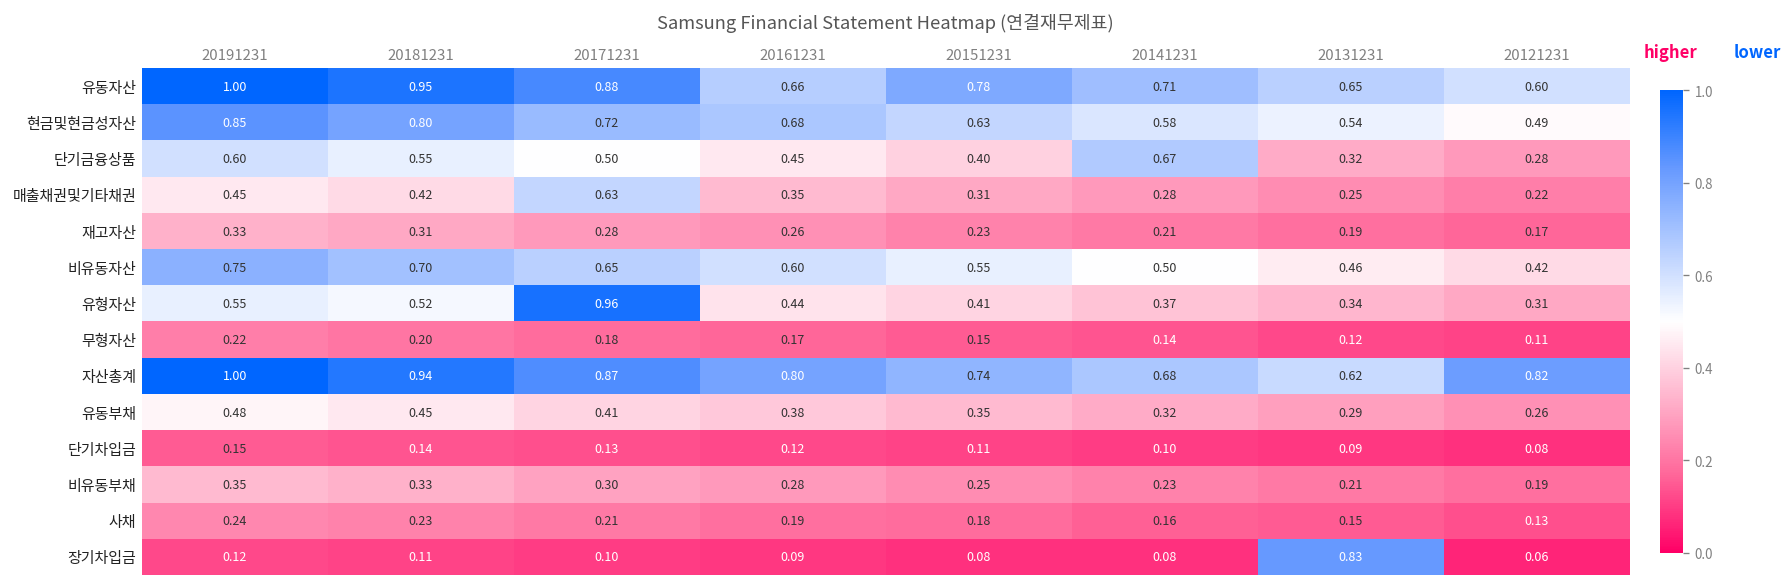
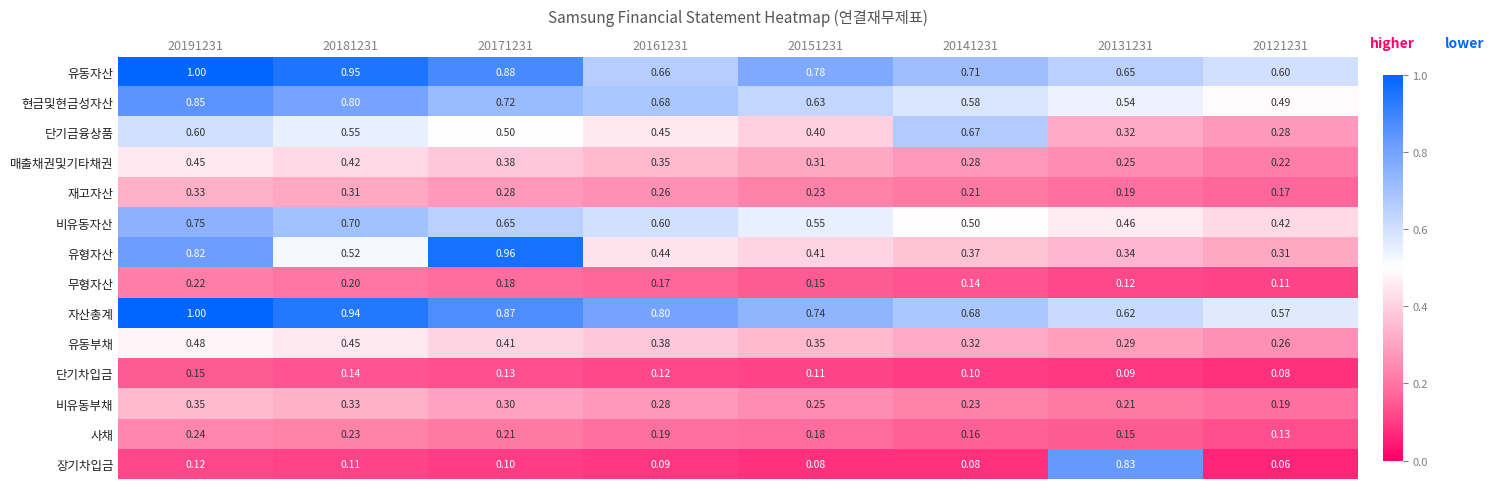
  {
    "유동자산": {
      "20191231": 1.00,
      "20181231": 0.95,
      "20171231": 0.88,
      "20161231": 0.66,
      "20151231": 0.78,
      "20141231": 0.71,
      "20131231": 0.65,
      "20121231": 0.60
    },
    "현금및현금성자산": {
      "20191231": 0.85,
      "20181231": 0.80,
      "20171231": 0.72,
      "20161231": 0.68,
      "20151231": 0.63,
      "20141231": 0.58,
      "20131231": 0.54,
      "20121231": 0.49
    },
    "단기금융상품": {
      "20191231": 0.60,
      "20181231": 0.55,
      "20171231": 0.50,
      "20161231": 0.45,
      "20151231": 0.40,
      "20141231": 0.67,
      "20131231": 0.32,
      "20121231": 0.28
    },
    "매출채권및기타채권": {
      "20191231": 0.45,
      "20181231": 0.42,
-     "20171231": 0.63,
+     "20171231": 0.38,
      "20161231": 0.35,
      "20151231": 0.31,
      "20141231": 0.28,
      "20131231": 0.25,
      "20121231": 0.22
    },
    "재고자산": {
      "20191231": 0.33,
      "20181231": 0.31,
      "20171231": 0.28,
      "20161231": 0.26,
      "20151231": 0.23,
      "20141231": 0.21,
      "20131231": 0.19,
      "20121231": 0.17
    },
    "비유동자산": {
      "20191231": 0.75,
      "20181231": 0.70,
      "20171231": 0.65,
      "20161231": 0.60,
      "20151231": 0.55,
      "20141231": 0.50,
      "20131231": 0.46,
      "20121231": 0.42
    },
    "유형자산": {
-     "20191231": 0.55,
+     "20191231": 0.82,
      "20181231": 0.52,
      "20171231": 0.96,
      "20161231": 0.44,
      "20151231": 0.41,
      "20141231": 0.37,
      "20131231": 0.34,
      "20121231": 0.31
    },
    "무형자산": {
      "20191231": 0.22,
      "20181231": 0.20,
      "20171231": 0.18,
      "20161231": 0.17,
      "20151231": 0.15,
      "20141231": 0.14,
      "20131231": 0.12,
      "20121231": 0.11
    },
    "자산총계": {
      "20191231": 1.00,
      "20181231": 0.94,
      "20171231": 0.87,
      "20161231": 0.80,
      "20151231": 0.74,
      "20141231": 0.68,
      "20131231": 0.62,
-     "20121231": 0.82
+     "20121231": 0.57
    },
    "유동부채": {
      "20191231": 0.48,
      "20181231": 0.45,
      "20171231": 0.41,
      "20161231": 0.38,
      "20151231": 0.35,
      "20141231": 0.32,
      "20131231": 0.29,
      "20121231": 0.26
    },
    "단기차입금": {
      "20191231": 0.15,
      "20181231": 0.14,
      "20171231": 0.13,
      "20161231": 0.12,
      "20151231": 0.11,
      "20141231": 0.10,
      "20131231": 0.09,
      "20121231": 0.08
    },
    "비유동부채": {
      "20191231": 0.35,
      "20181231": 0.33,
      "20171231": 0.30,
      "20161231": 0.28,
      "20151231": 0.25,
      "20141231": 0.23,
      "20131231": 0.21,
      "20121231": 0.19
    },
    "사채": {
      "20191231": 0.24,
      "20181231": 0.23,
      "20171231": 0.21,
      "20161231": 0.19,
      "20151231": 0.18,
      "20141231": 0.16,
      "20131231": 0.15,
      "20121231": 0.13
    },
    "장기차입금": {
      "20191231": 0.12,
      "20181231": 0.11,
      "20171231": 0.10,
      "20161231": 0.09,
      "20151231": 0.08,
      "20141231": 0.08,
      "20131231": 0.83,
      "20121231": 0.06
    }
  }
